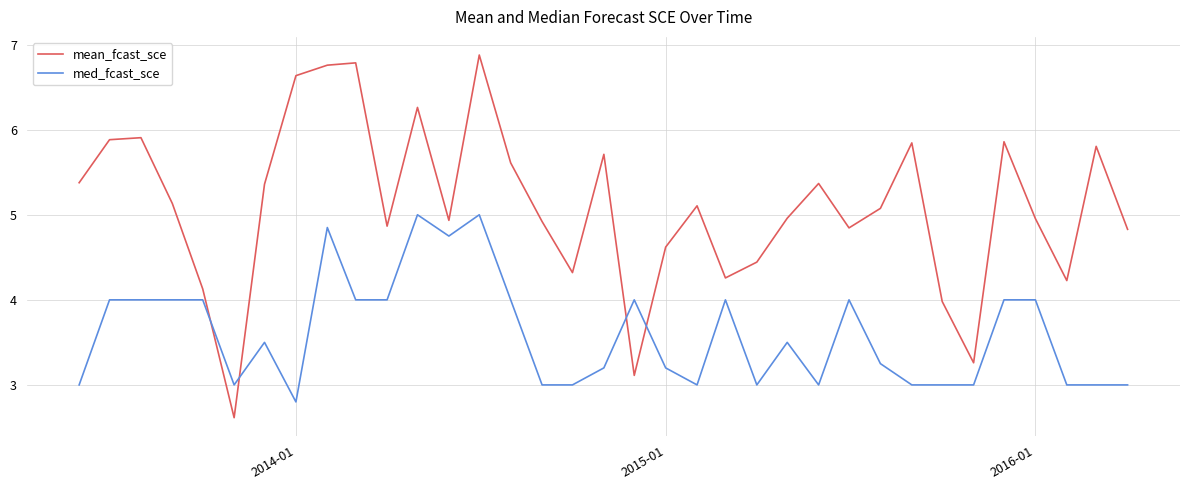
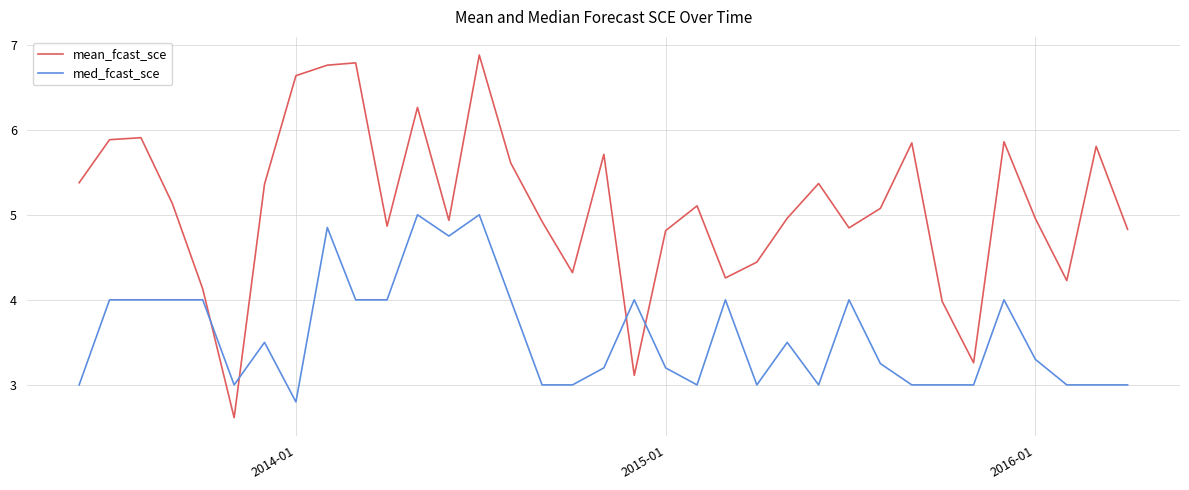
  {
    "mean_fcast_sce": {
      "2014-01": 6.6,
-     "2015-01": 4.6,
+     "2015-01": 4.8,
      "2016-01": 5.0
    },
    "med_fcast_sce": {
      "2014-01": 2.8,
      "2015-01": 3.2,
-     "2016-01": 4.0
+     "2016-01": 3.3
    }
  }
